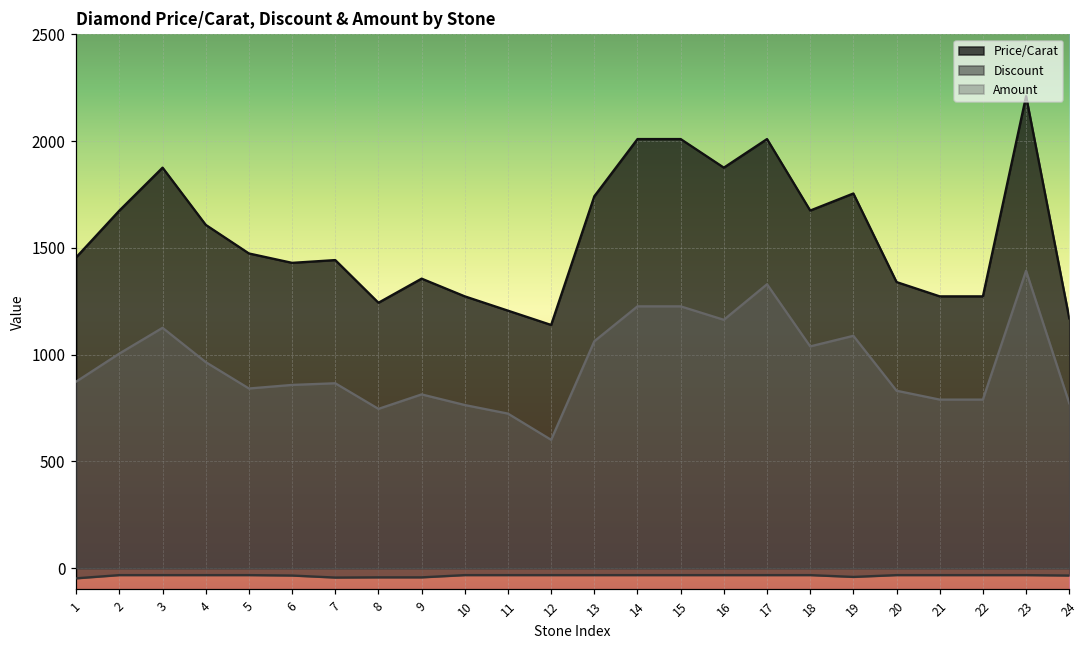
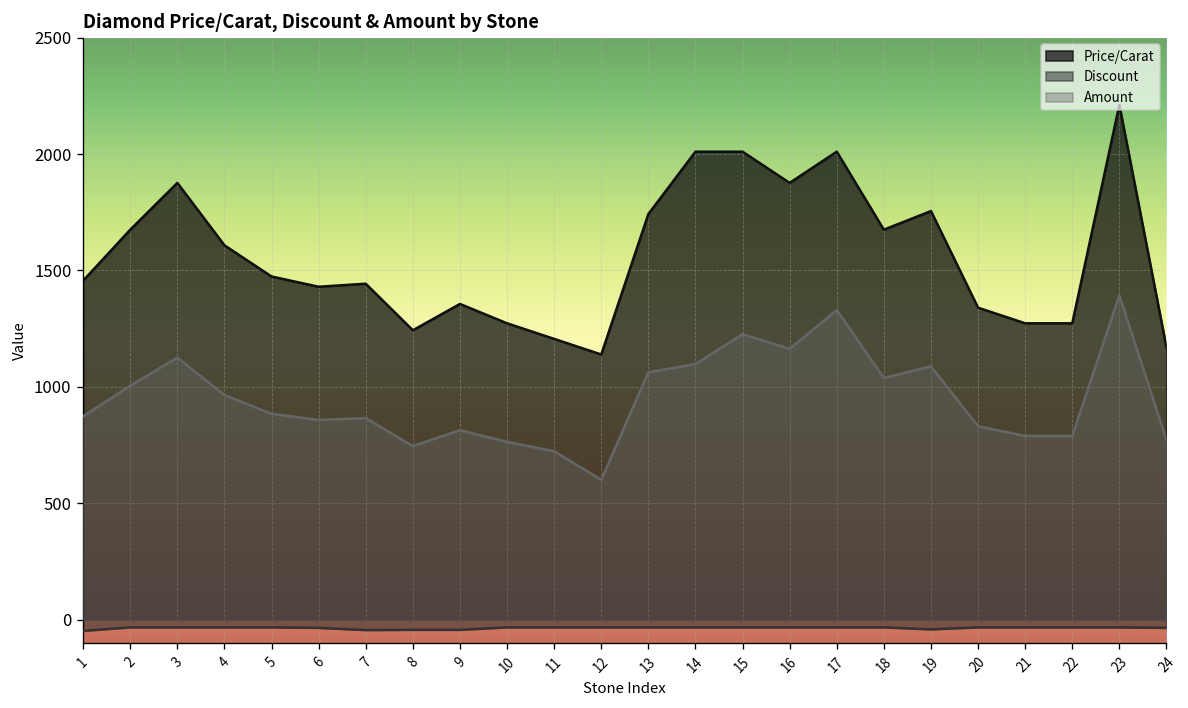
  {
    "Amount": {
      "1": 870,
      "2": 1010,
      "3": 1130,
      "4": 960,
-     "5": 840,
+     "5": 880,
      "6": 860,
      "7": 870,
      "8": 750,
      "9": 810,
      "10": 760,
      "11": 720,
      "12": 600,
      "13": 1060,
-     "14": 1230,
+     "14": 1100,
      "15": 1230,
      "16": 1160,
      "17": 1330,
      "18": 1040,
      "19": 1090,
      "20": 830,
      "21": 790,
      "22": 790,
      "23": 1390,
      "24": 770
    }
  }
